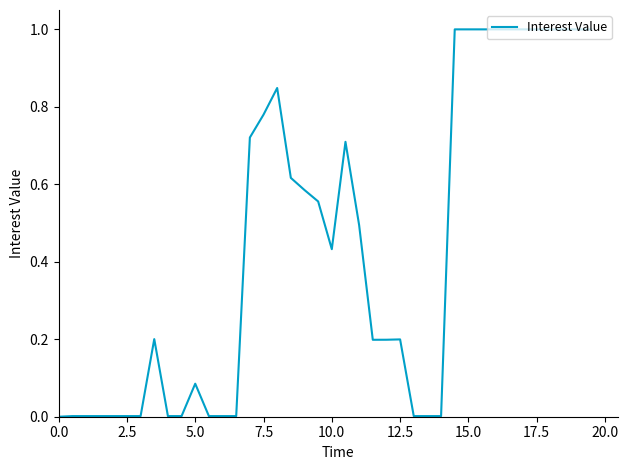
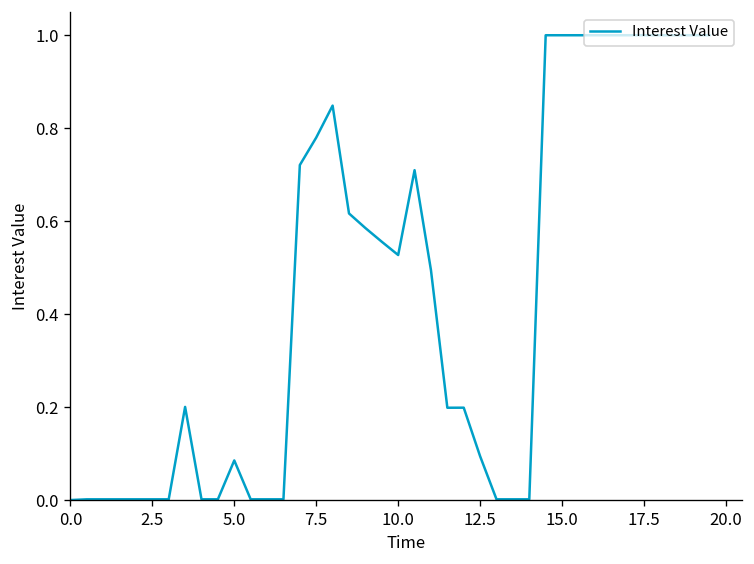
  {
    "0.0": 0.00,
    "2.5": 0.00,
    "5.0": 0.09,
    "7.5": 0.78,
-   "10.0": 0.43,
-   "12.5": 0.20,
+   "10.0": 0.53,
+   "12.5": 0.09,
    "15.0": 1.00
  }
